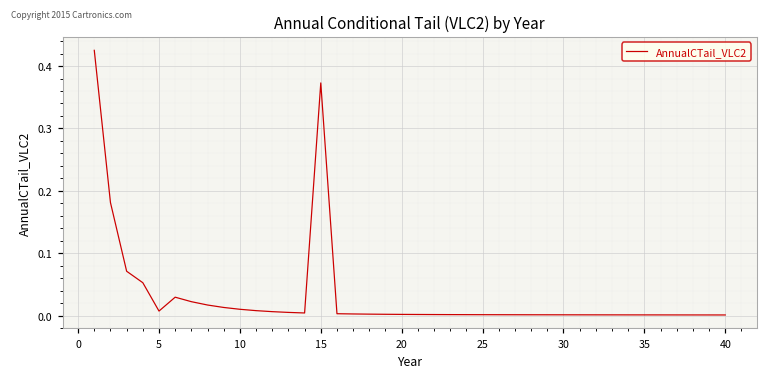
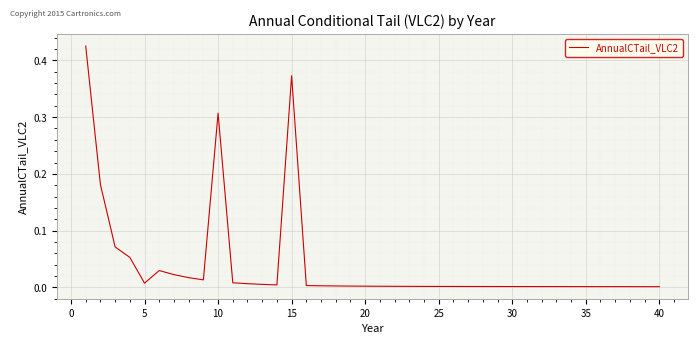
  {
    "5": 0.01,
-   "10": 0.01,
+   "10": 0.31,
    "15": 0.37,
    "20": 0.00,
    "25": 0.00,
    "30": 0.00,
    "35": 0.00,
    "40": 0.00
  }
